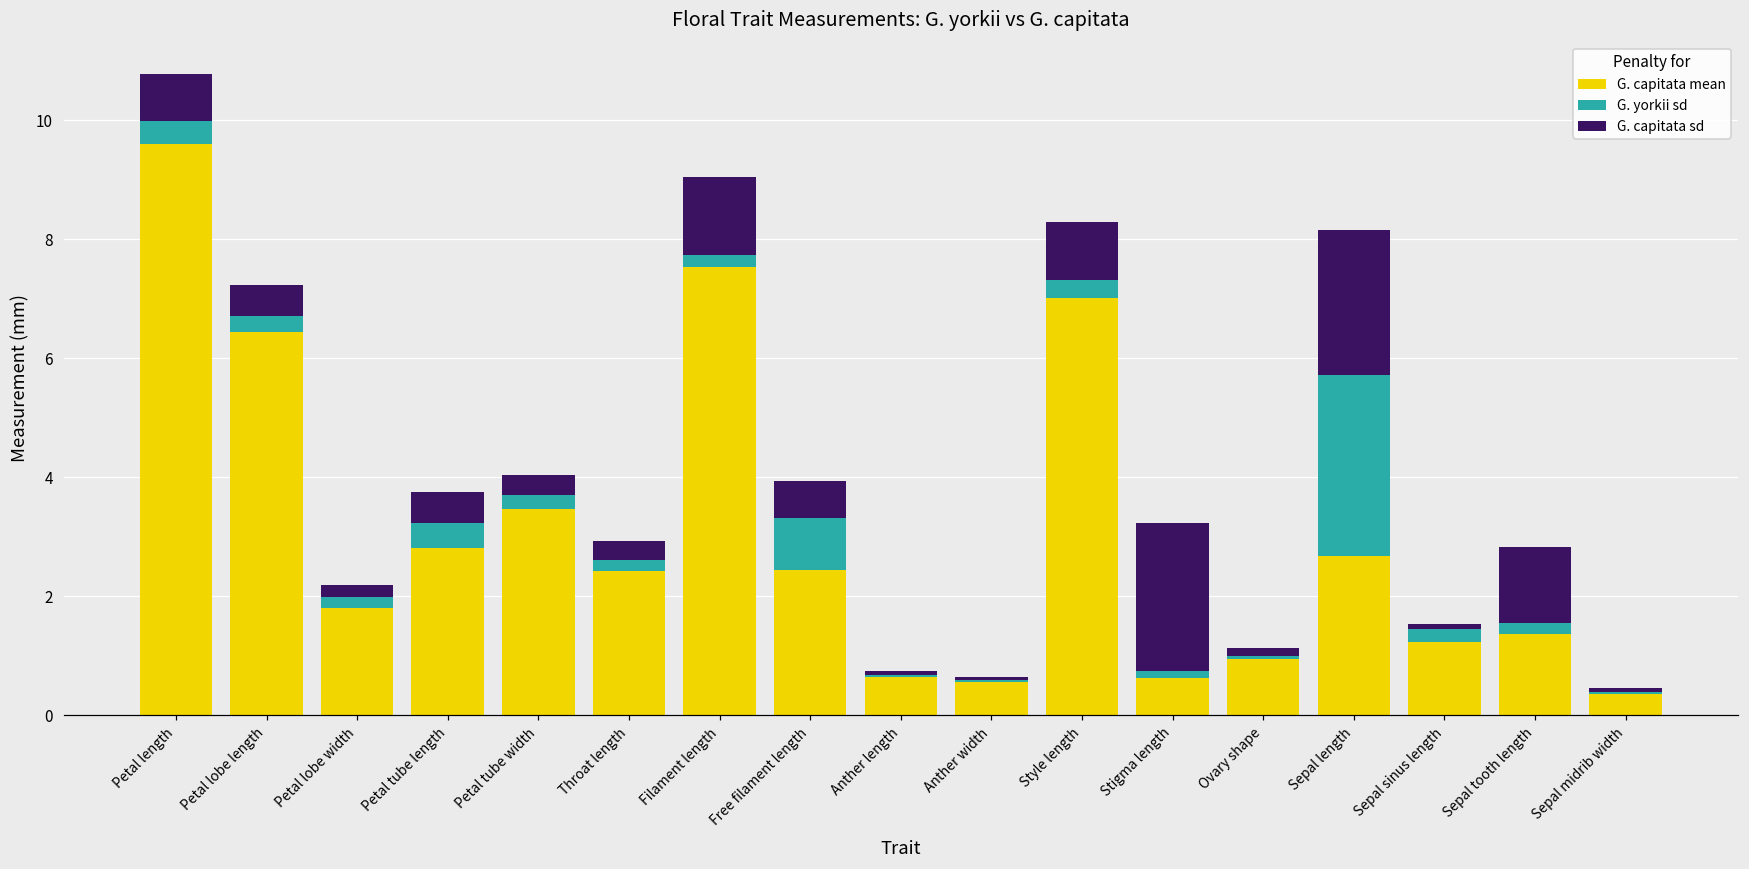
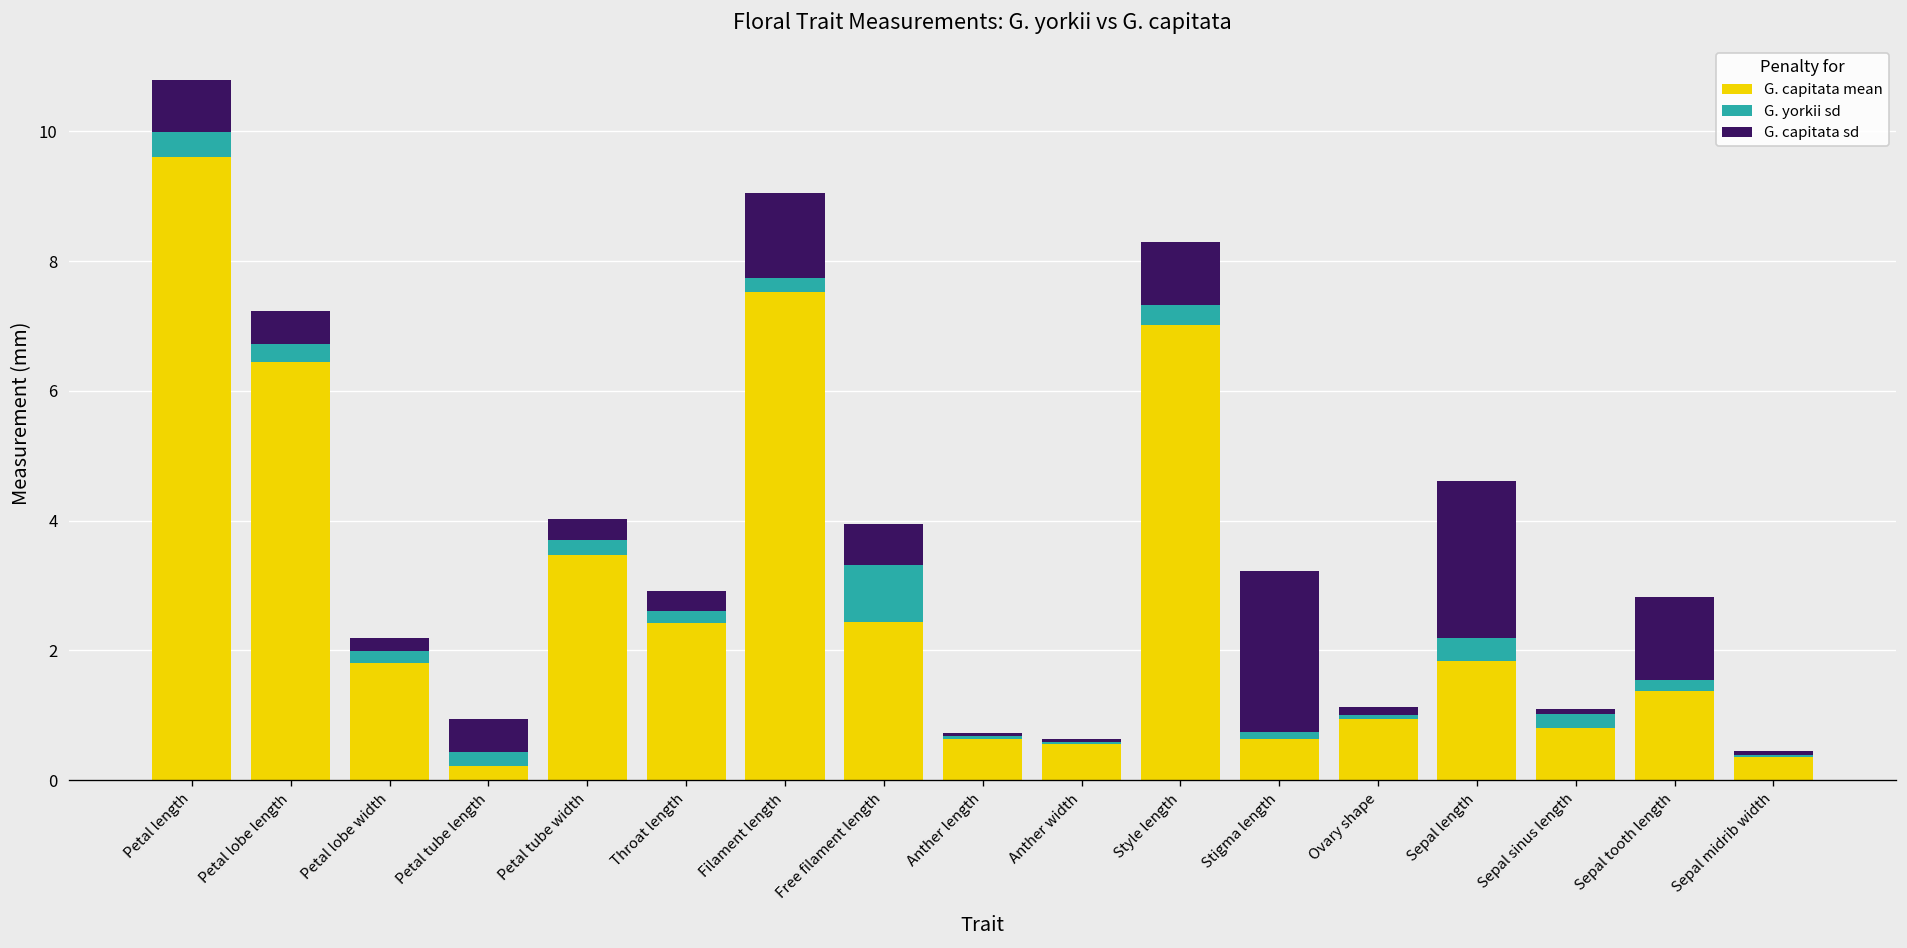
  {
    "G. capitata mean": {
      "Petal length": 9.6,
      "Petal lobe length": 6.4,
      "Petal lobe width": 1.8,
-     "Petal tube length": 2.8,
+     "Petal tube length": 0.2,
      "Petal tube width": 3.5,
      "Throat length": 2.4,
      "Filament length": 7.5,
      "Free filament length": 2.4,
      "Anther length": 0.6,
      "Anther width": 0.6,
      "Style length": 7.0,
      "Stigma length": 0.6,
      "Ovary shape": 0.9,
-     "Sepal length": 2.7,
-     "Sepal sinus length": 1.2,
+     "Sepal length": 1.8,
+     "Sepal sinus length": 0.8,
      "Sepal tooth length": 1.4,
      "Sepal midrib width": 0.4
    },
    "G. yorkii sd": {
      "Petal length": 0.4,
      "Petal lobe length": 0.3,
      "Petal lobe width": 0.2,
-     "Petal tube length": 0.4,
+     "Petal tube length": 0.2,
      "Petal tube width": 0.2,
      "Throat length": 0.2,
      "Filament length": 0.2,
      "Free filament length": 0.9,
      "Style length": 0.3,
      "Stigma length": 0.1,
      "Ovary shape": 0.1,
-     "Sepal length": 3.0,
+     "Sepal length": 0.3,
      "Sepal sinus length": 0.2,
      "Sepal tooth length": 0.2
    },
    "G. capitata sd": {
      "Petal length": 0.8,
      "Petal lobe length": 0.5,
      "Petal lobe width": 0.2,
      "Petal tube length": 0.5,
      "Petal tube width": 0.3,
      "Throat length": 0.3,
      "Filament length": 1.3,
      "Free filament length": 0.6,
      "Anther length": 0.1,
      "Anther width": 0.1,
      "Style length": 1.0,
      "Stigma length": 2.5,
      "Ovary shape": 0.1,
      "Sepal length": 2.4,
      "Sepal sinus length": 0.1,
      "Sepal tooth length": 1.3,
      "Sepal midrib width": 0.1
    }
  }
